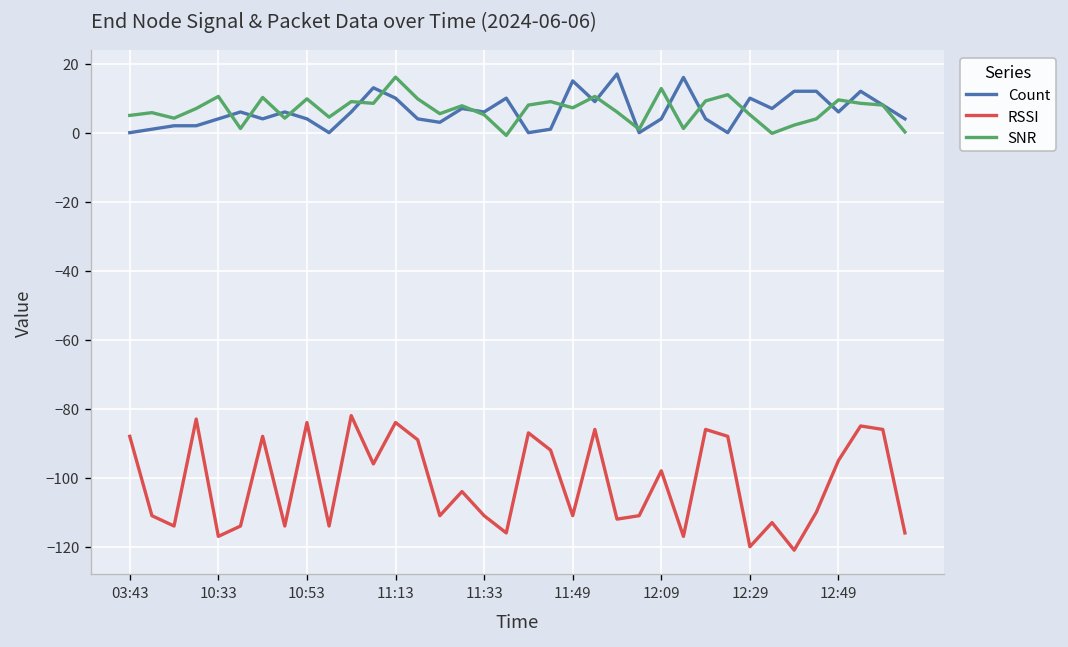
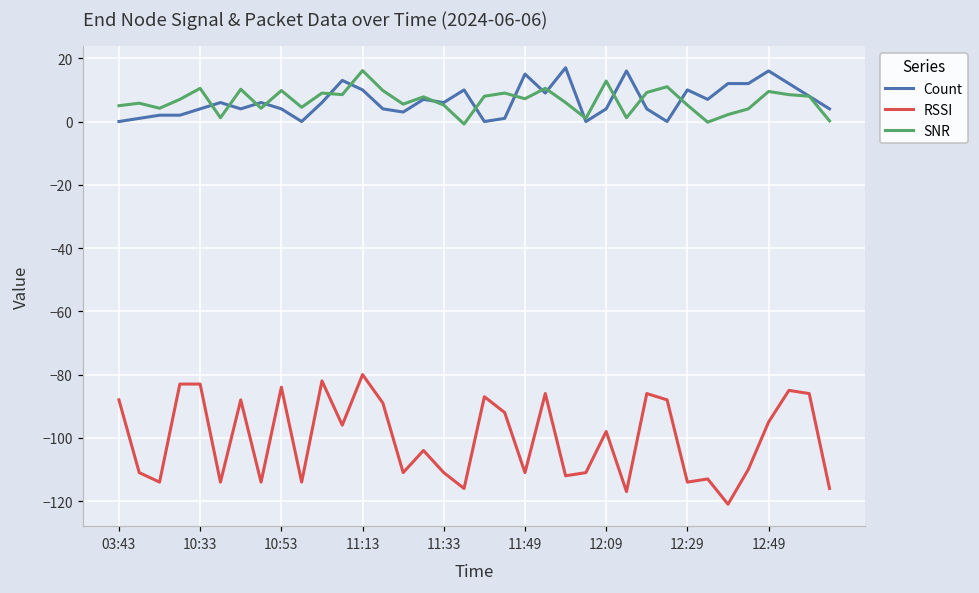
  {
    "Count": {
      "03:43": 0,
      "10:33": 4,
      "10:53": 4,
      "11:13": 10,
      "11:49": 15,
      "12:09": 4,
      "12:29": 10,
-     "12:49": 6
+     "12:49": 16
    },
    "RSSI": {
      "03:43": -88,
-     "10:33": -117,
+     "10:33": -83,
      "10:53": -84,
-     "11:13": -84,
+     "11:13": -80,
      "11:33": -111,
      "11:49": -111,
      "12:09": -98,
-     "12:29": -120,
+     "12:29": -114,
      "12:49": -95
    },
    "SNR": {
      "03:43": 5,
      "10:33": 11,
      "10:53": 10,
      "11:13": 16,
      "11:49": 7,
      "12:09": 13,
      "12:29": 5,
      "12:49": 10
    }
  }
